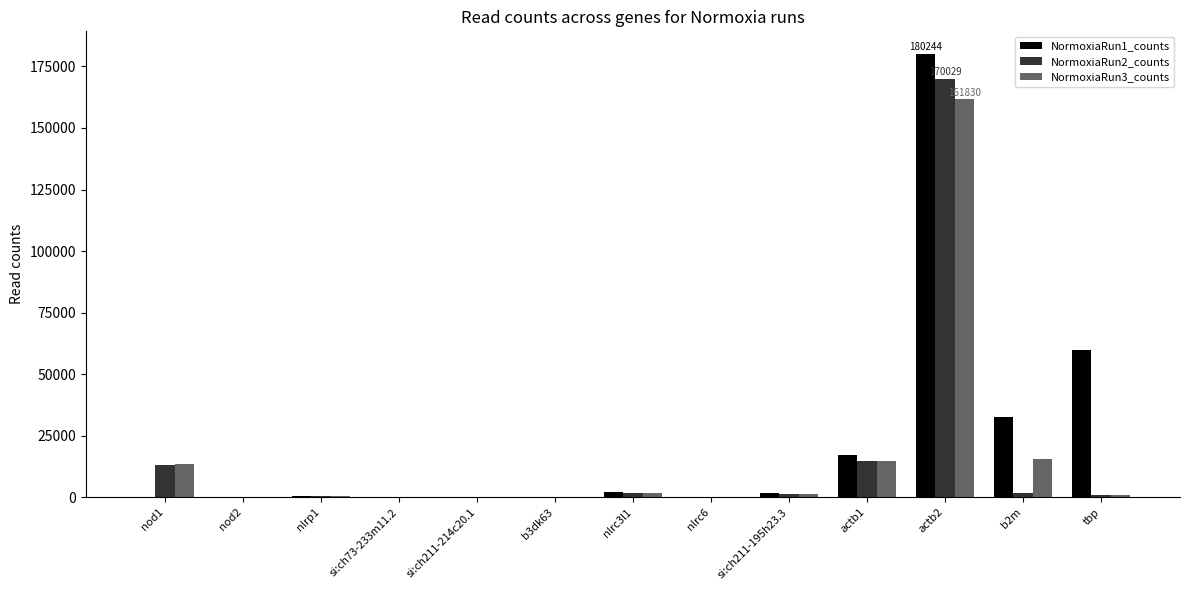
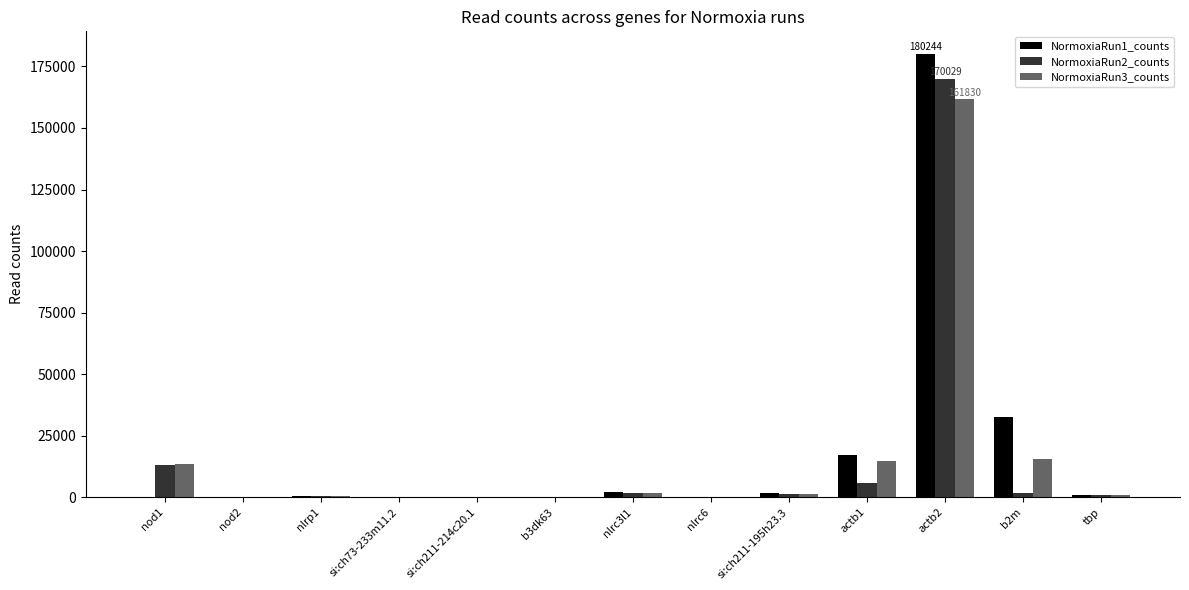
  {
    "NormoxiaRun1_counts": {
      "si:ch211-214c20.1": 0,
      "b3dk63": 0,
      "nlrc3l1": 2000,
      "si:ch211-195h23.3": 2000,
      "actb1": 17000,
      "b2m": 33000,
-     "tbp": 60000
+     "tbp": 1000
    },
    "NormoxiaRun2_counts": {
      "nod1": 13000,
      "si:ch211-214c20.1": 0,
      "b3dk63": 0,
      "nlrc3l1": 2000,
      "si:ch211-195h23.3": 1000,
-     "actb1": 15000,
+     "actb1": 6000,
      "b2m": 2000,
      "tbp": 1000
    },
    "NormoxiaRun3_counts": {
      "actb2": 161830
    }
  }
